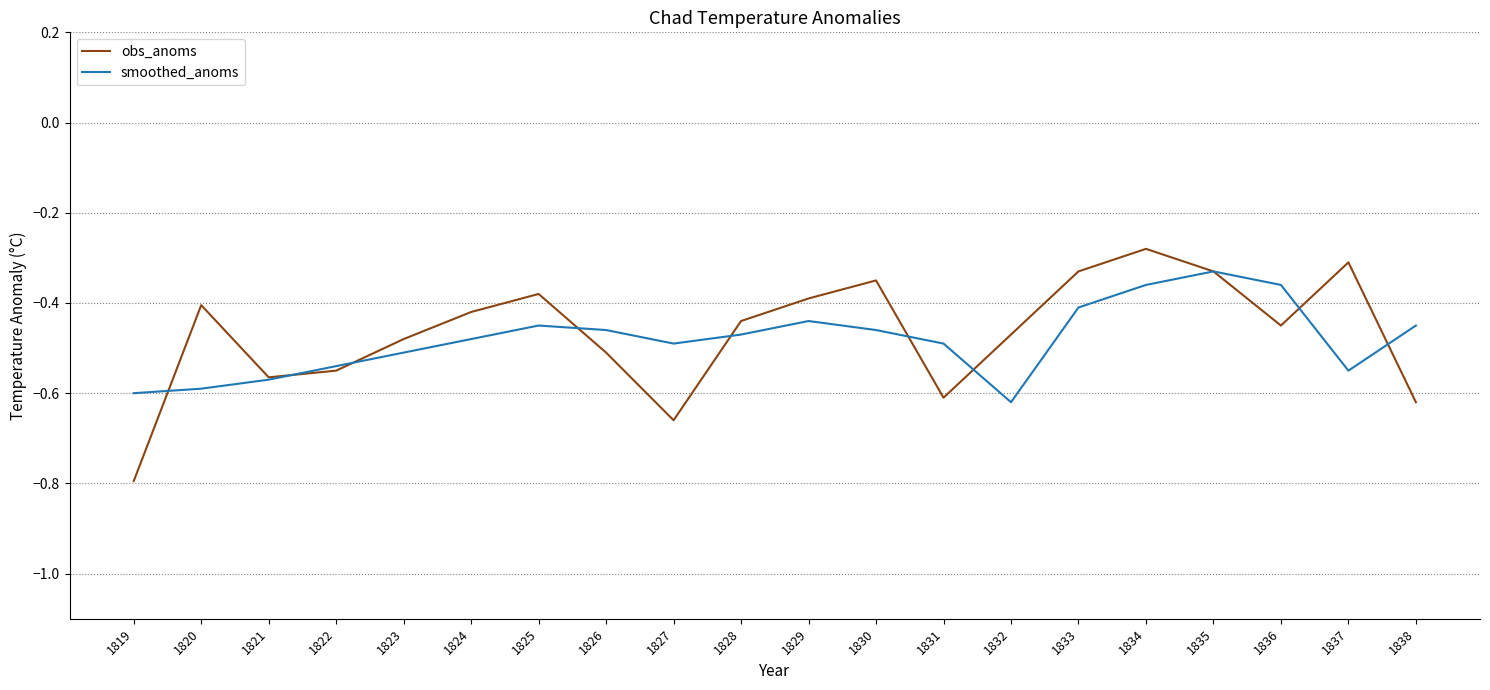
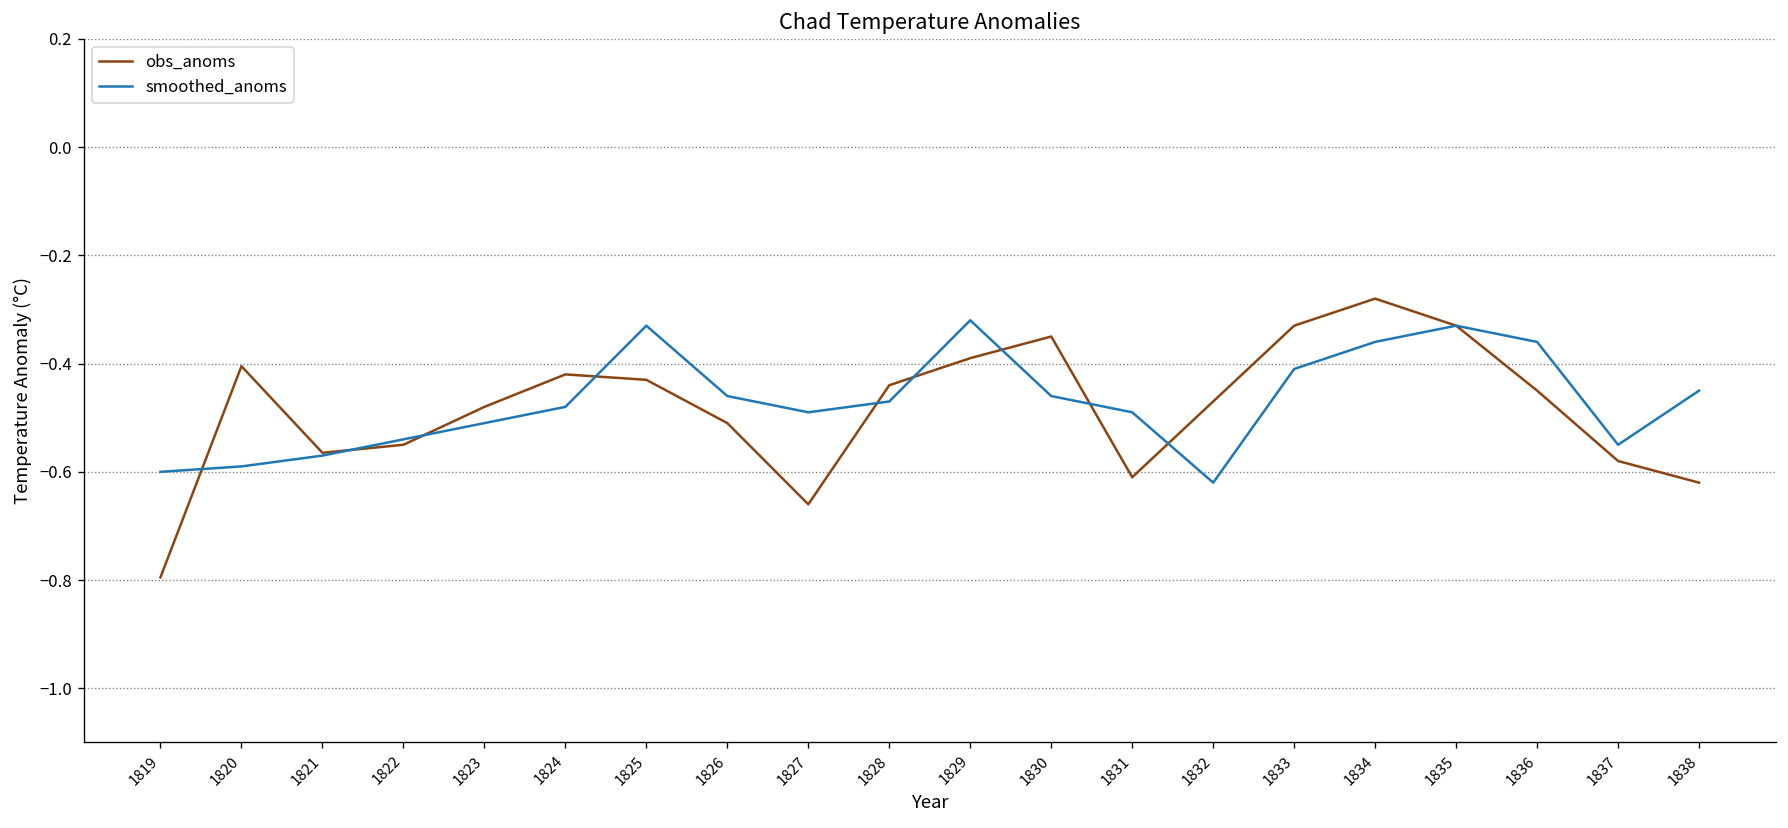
  {
    "obs_anoms": {
      "1819": -0.79,
      "1820": -0.40,
      "1822": -0.55,
      "1823": -0.48,
      "1824": -0.42,
-     "1825": -0.38,
+     "1825": -0.43,
      "1826": -0.51,
      "1827": -0.66,
      "1828": -0.44,
      "1829": -0.39,
      "1830": -0.35,
      "1831": -0.61,
      "1832": -0.47,
      "1833": -0.33,
      "1834": -0.28,
      "1836": -0.45,
-     "1837": -0.31,
+     "1837": -0.58,
      "1838": -0.62
    },
    "smoothed_anoms": {
      "1819": -0.60,
      "1820": -0.59,
      "1822": -0.54,
      "1823": -0.51,
      "1824": -0.48,
-     "1825": -0.45,
+     "1825": -0.33,
      "1826": -0.46,
      "1827": -0.49,
      "1828": -0.47,
-     "1829": -0.44,
+     "1829": -0.32,
      "1830": -0.46,
      "1831": -0.49,
      "1832": -0.62,
      "1833": -0.41,
      "1834": -0.36,
      "1836": -0.36,
      "1837": -0.55,
      "1838": -0.45
    }
  }
